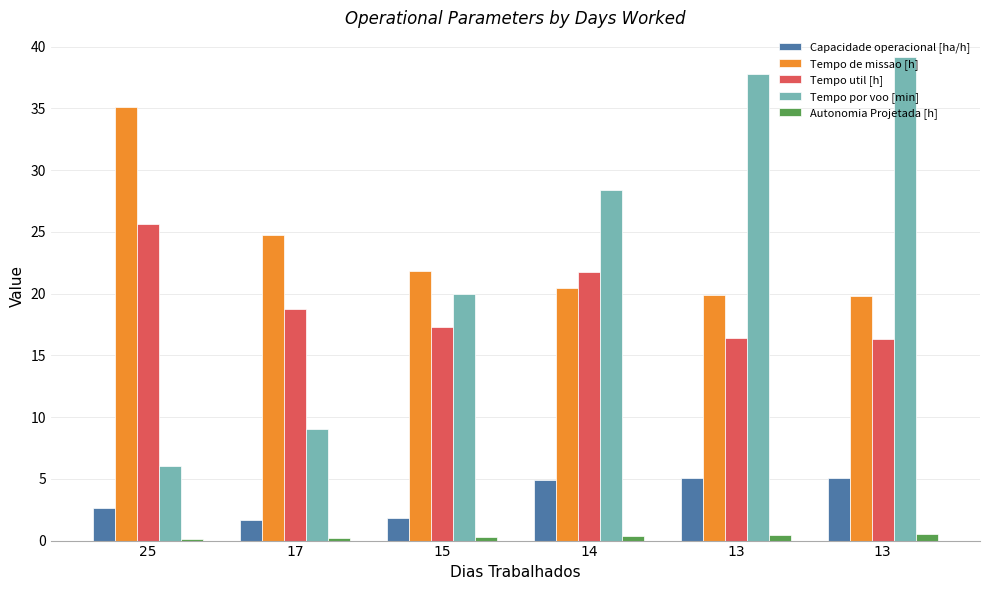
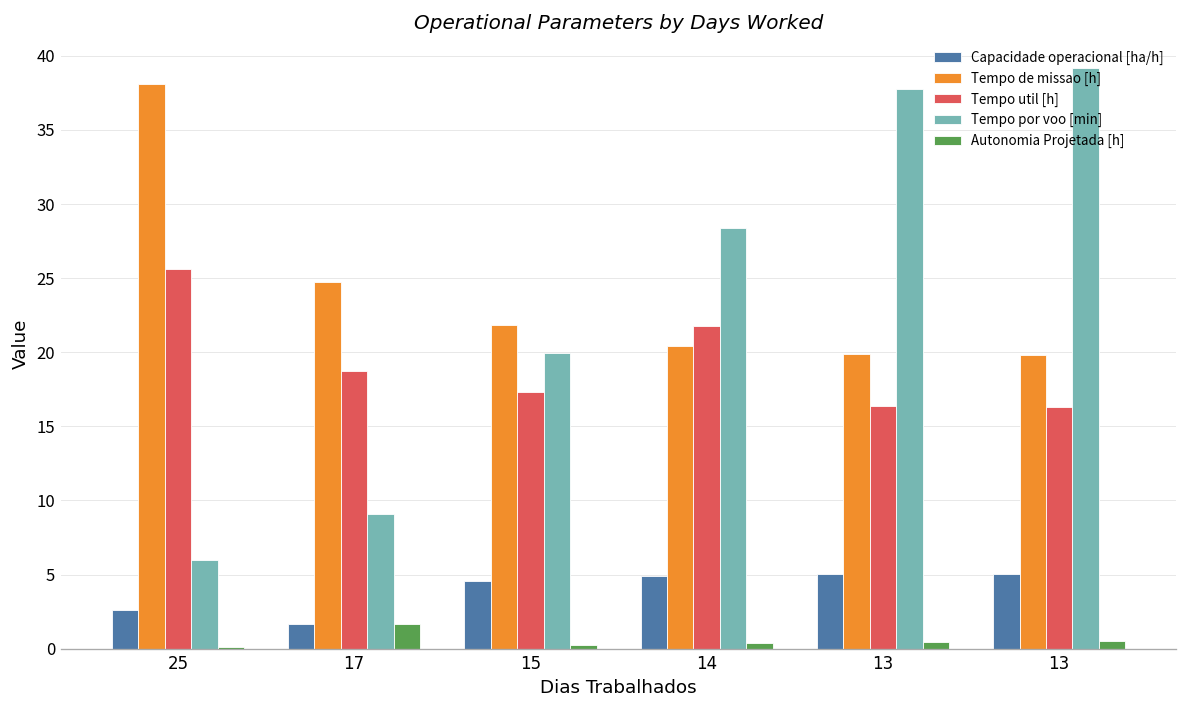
  {
    "Capacidade operacional [ha/h]": {
      "25": 2.6,
      "17": 1.6,
-     "15": 1.8,
+     "15": 4.6,
      "14": 4.9
    },
    "Tempo de missao [h]": {
-     "25": 35.1,
+     "25": 38.1,
      "17": 24.7,
      "15": 21.8,
      "14": 20.4
    },
    "Tempo util [h]": {
      "25": 25.6,
      "17": 18.8,
      "15": 17.3,
      "14": 21.8
    },
    "Tempo por voo [min]": {
      "25": 6.0,
      "17": 9.1,
      "15": 20.0,
      "14": 28.4
    },
    "Autonomia Projetada [h]": {
-     "17": 0.2,
+     "17": 1.7,
      "15": 0.3,
      "14": 0.4
    }
  }
